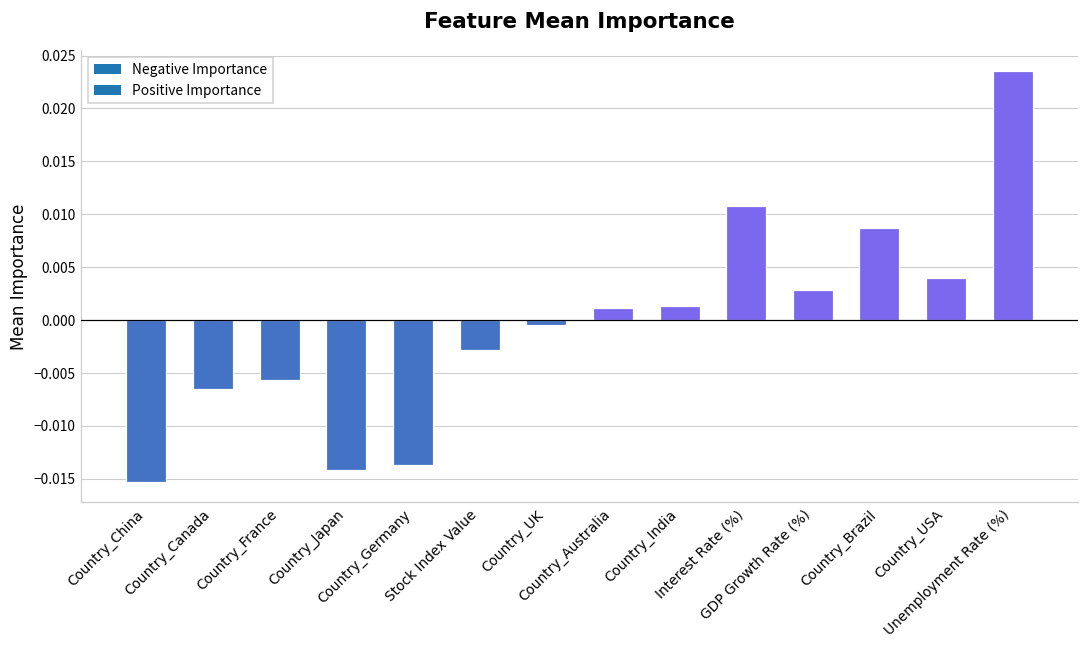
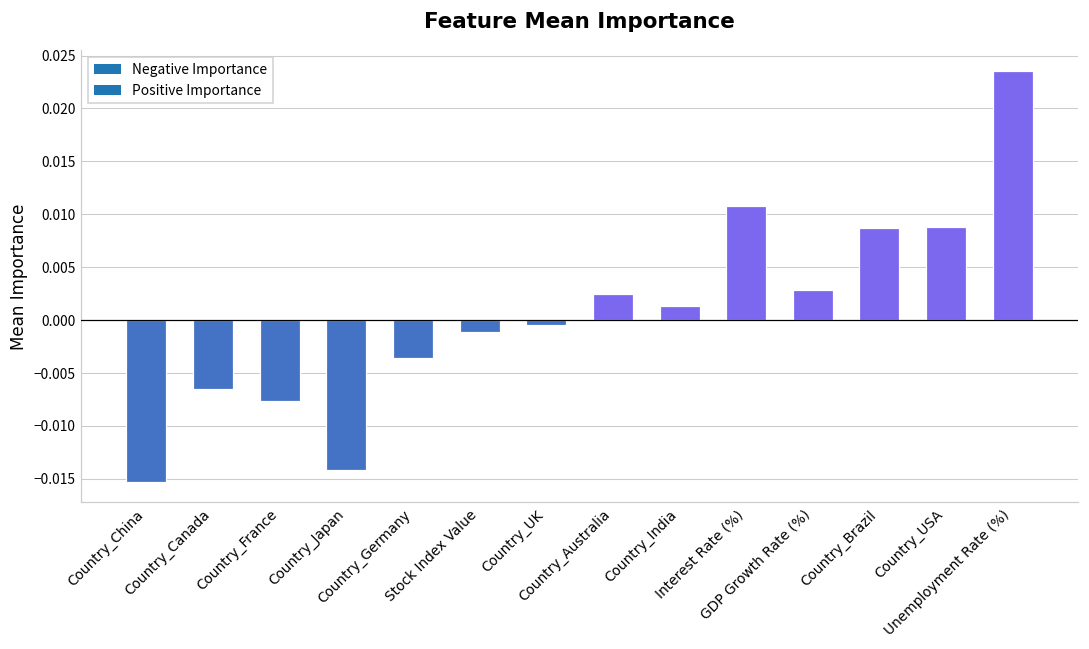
  {
    "Country_China": -0.015,
    "Country_Canada": -0.007,
-   "Country_France": -0.006,
+   "Country_France": -0.008,
    "Country_Japan": -0.014,
-   "Country_Germany": -0.014,
-   "Stock Index Value": -0.003,
+   "Country_Germany": -0.004,
+   "Stock Index Value": -0.001,
    "Country_UK": 0.000,
-   "Country_Australia": 0.001,
+   "Country_Australia": 0.002,
    "Country_India": 0.001,
    "Interest Rate (%)": 0.011,
    "GDP Growth Rate (%)": 0.003,
    "Country_Brazil": 0.009,
-   "Country_USA": 0.004,
+   "Country_USA": 0.009,
    "Unemployment Rate (%)": 0.024
  }
